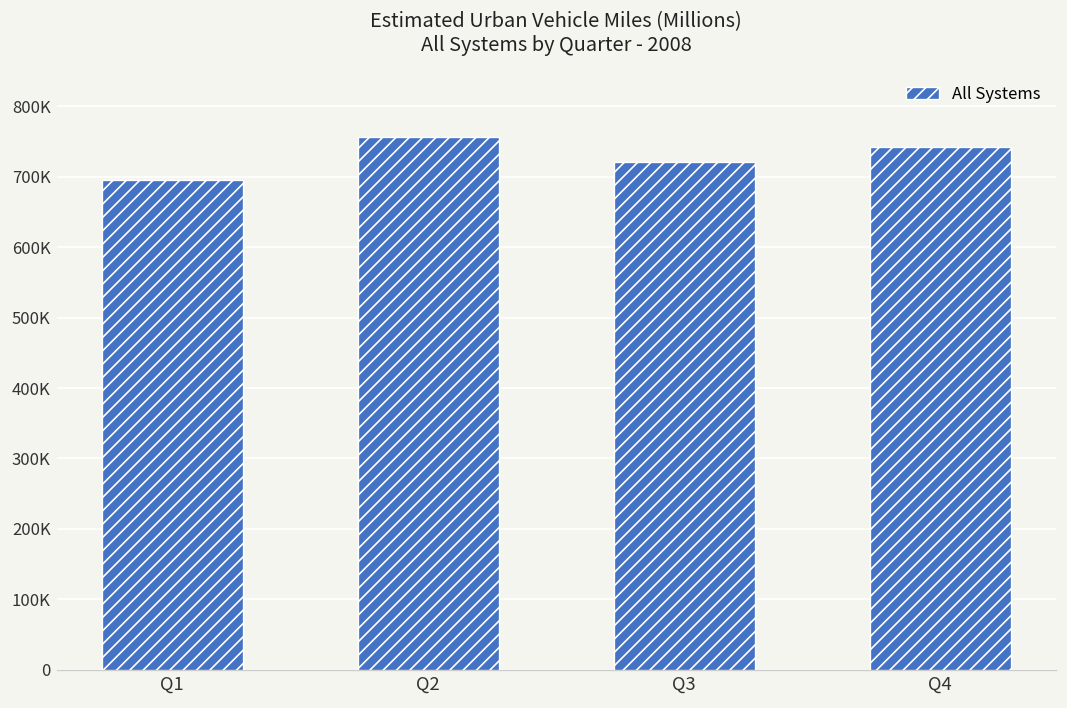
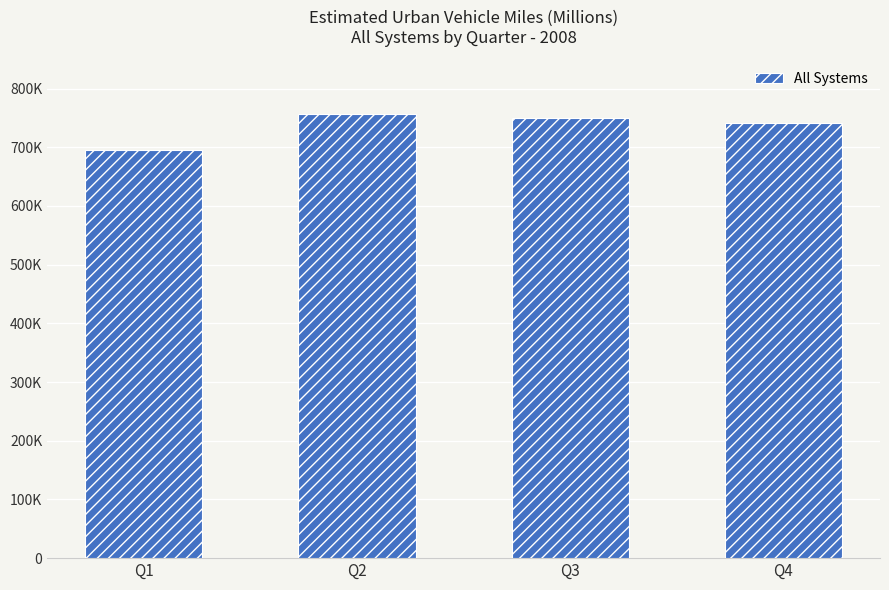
  {
    "Q1": 700000,
    "Q2": 760000,
-   "Q3": 720000,
+   "Q3": 750000,
    "Q4": 740000
  }
